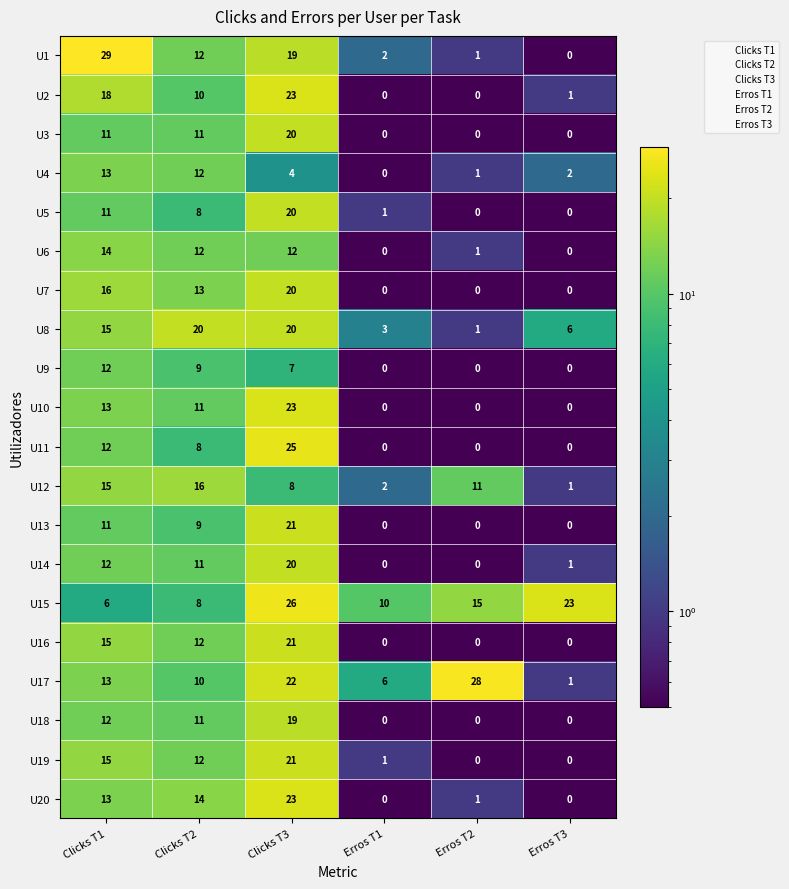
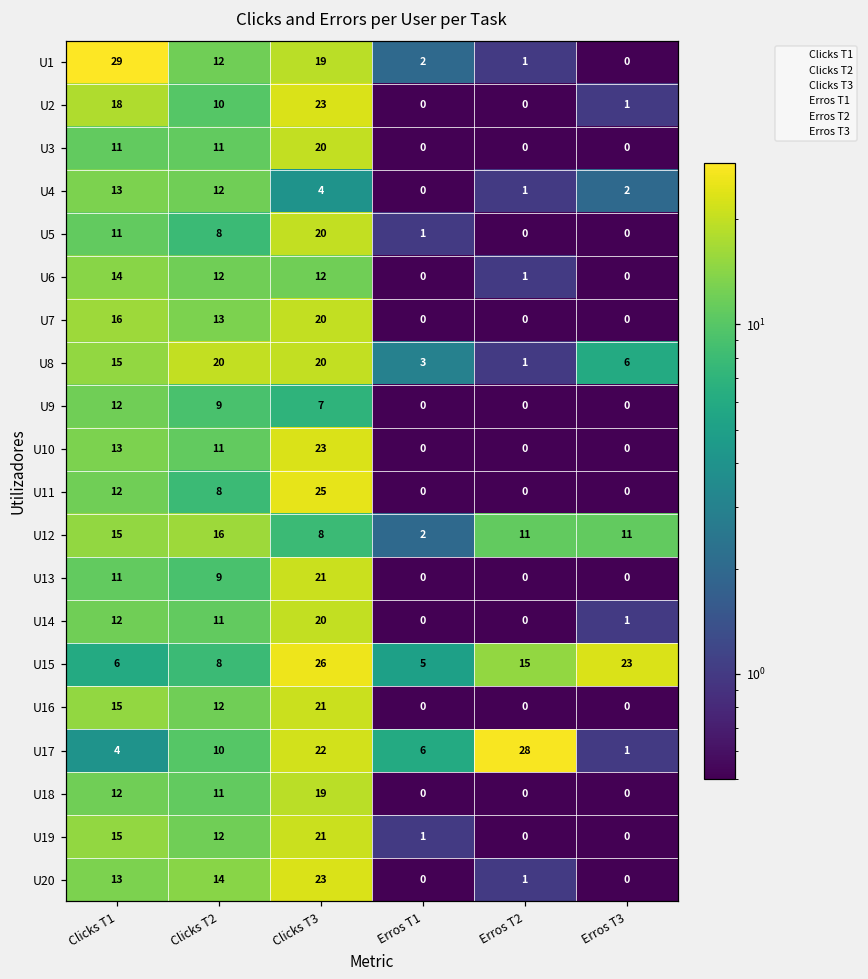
  {
    "U12": {
-     "Erros T3": 1
+     "Erros T3": 11
    },
    "U15": {
-     "Erros T1": 10
+     "Erros T1": 5
    },
    "U17": {
-     "Clicks T1": 13
+     "Clicks T1": 4
    }
  }
